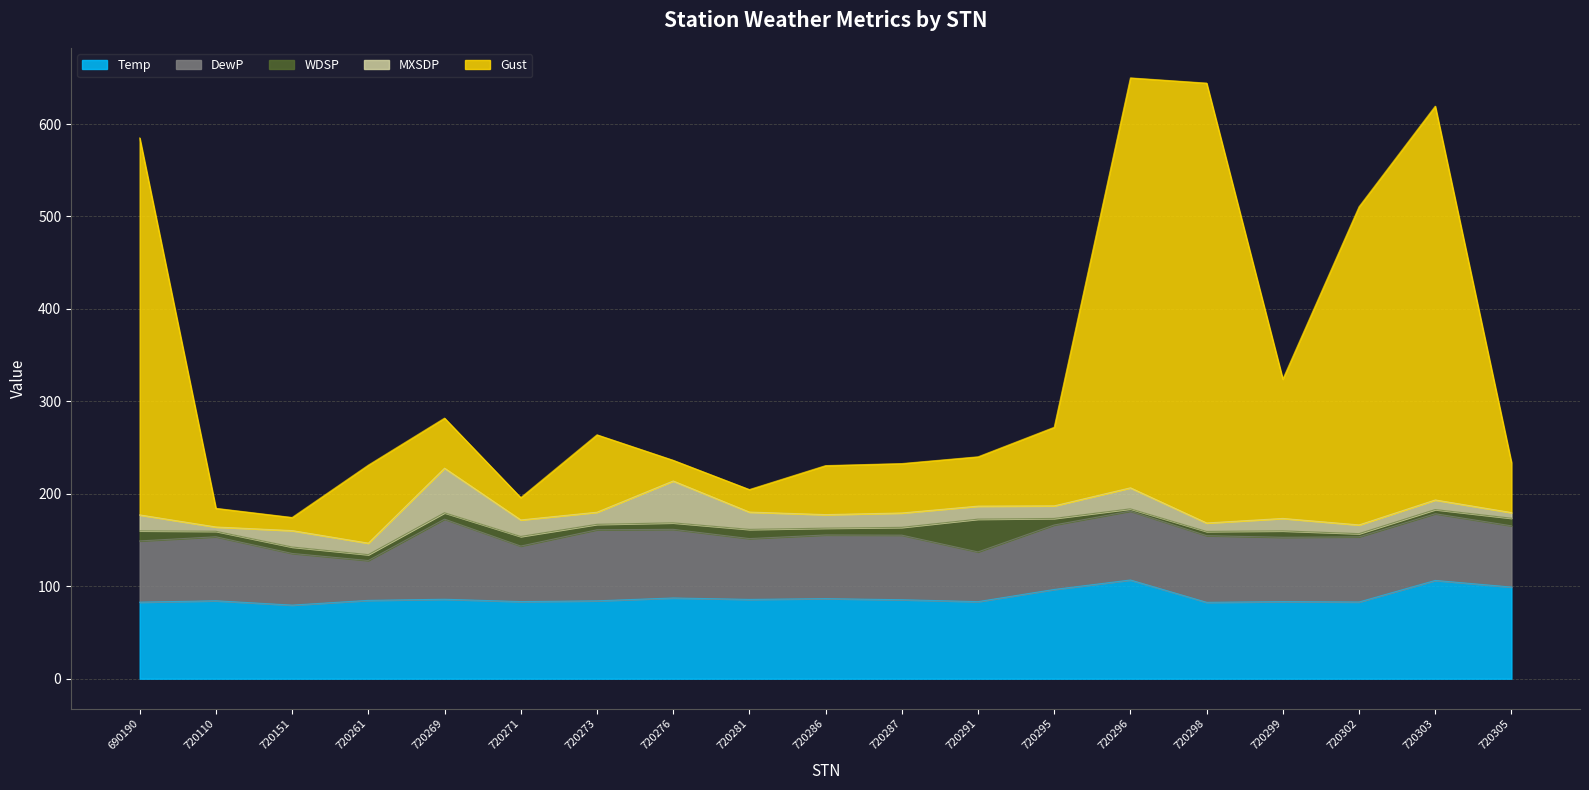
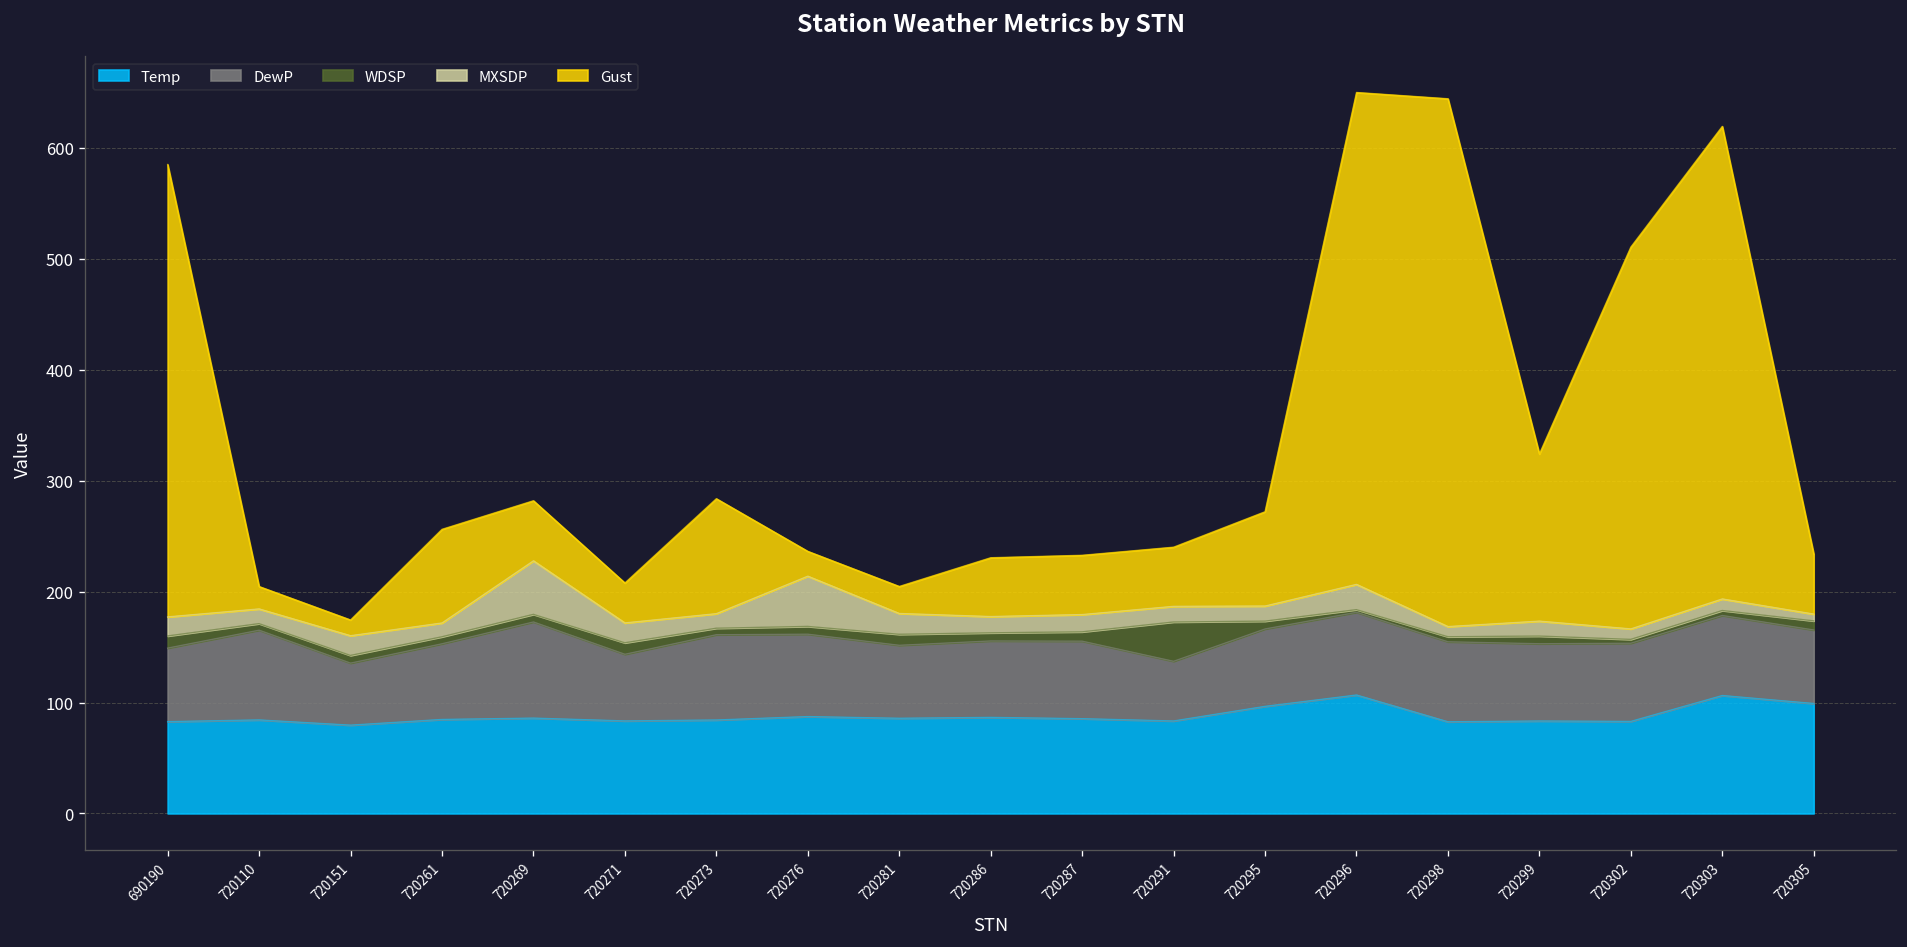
  {
    "Temp": {
      "690190": 80,
      "720110": 80,
      "720151": 80,
      "720261": 80,
      "720269": 90,
      "720271": 80,
      "720273": 80,
      "720276": 90,
      "720281": 90,
      "720286": 90,
      "720287": 90,
      "720291": 80,
      "720295": 100,
      "720296": 110,
      "720298": 80,
      "720299": 80,
      "720302": 80,
      "720303": 110,
      "720305": 100
    },
    "DewP": {
      "690190": 70,
-     "720110": 70,
+     "720110": 80,
      "720151": 60,
-     "720261": 40,
+     "720261": 70,
      "720269": 90,
      "720271": 60,
      "720273": 80,
      "720276": 70,
      "720281": 70,
      "720286": 70,
      "720287": 70,
      "720291": 50,
      "720295": 70,
      "720298": 70,
      "720299": 70,
      "720302": 70,
      "720303": 70,
      "720305": 70
    },
    "WDSP": {
      "690190": 10,
      "720110": 10,
      "720151": 10,
      "720261": 10,
      "720269": 10,
      "720271": 10,
      "720273": 10,
      "720276": 10,
      "720281": 10,
      "720286": 10,
      "720287": 10,
      "720291": 40,
      "720295": 10,
      "720298": 0,
      "720299": 10,
      "720302": 0,
      "720303": 0,
      "720305": 10
    },
    "MXSDP": {
      "690190": 20,
-     "720110": 0,
+     "720110": 10,
      "720151": 20,
      "720261": 10,
      "720269": 50,
      "720271": 20,
      "720273": 10,
      "720276": 50,
      "720281": 20,
      "720286": 10,
      "720287": 20,
      "720291": 10,
      "720295": 10,
      "720296": 20,
      "720298": 10,
      "720299": 10,
      "720302": 10,
      "720303": 10,
      "720305": 10
    },
    "Gust": {
      "690190": 410,
      "720110": 20,
      "720151": 10,
      "720261": 80,
      "720269": 50,
-     "720271": 20,
-     "720273": 80,
+     "720271": 40,
+     "720273": 100,
      "720276": 20,
      "720281": 20,
      "720286": 50,
      "720287": 50,
      "720291": 50,
      "720295": 90,
      "720296": 440,
      "720298": 480,
      "720299": 150,
      "720302": 340,
      "720303": 430,
      "720305": 50
    }
  }
